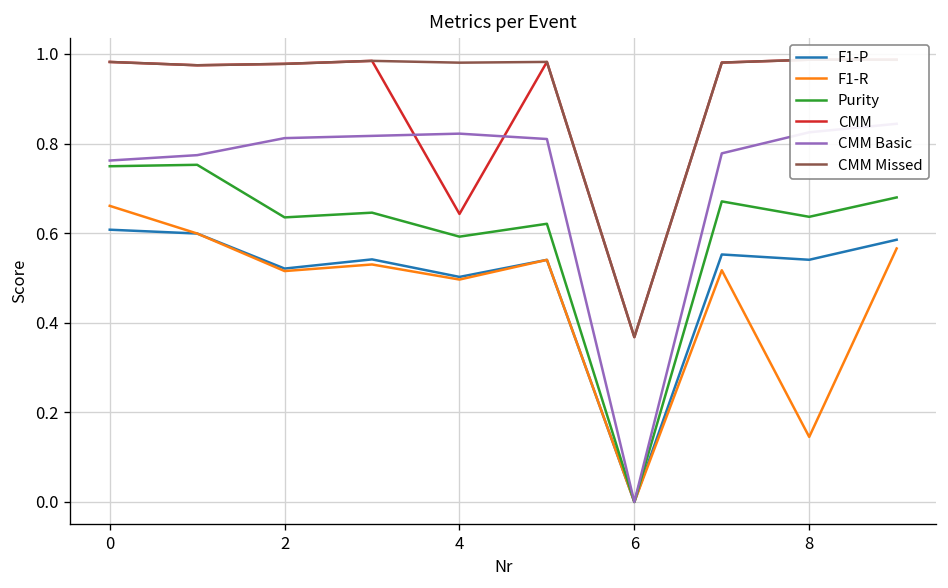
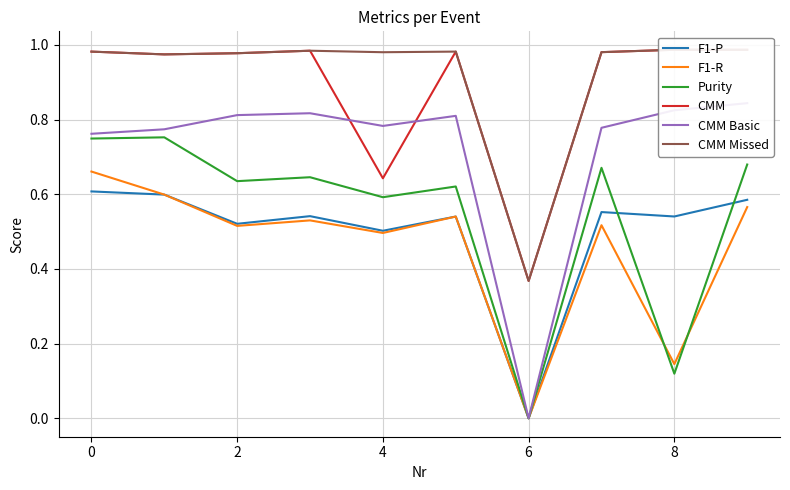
  {
    "F1-P": {
      "0": 0.61,
      "8": 0.54
    },
    "F1-R": {
      "0": 0.66,
      "8": 0.15
    },
    "Purity": {
      "0": 0.75,
      "2": 0.64,
      "4": 0.59,
-     "8": 0.64
+     "8": 0.12
    },
    "CMM": {
      "4": 0.64
    },
    "CMM Basic": {
      "0": 0.76,
      "2": 0.81,
-     "4": 0.82
+     "4": 0.78
    },
    "CMM Missed": {
      "4": 0.98
    }
  }
